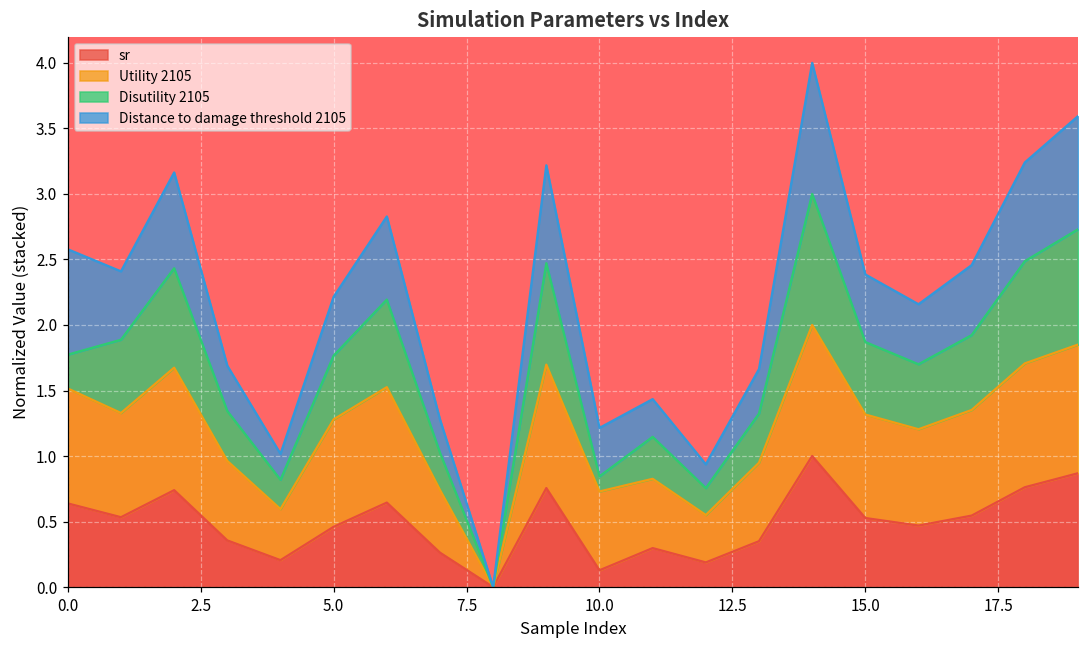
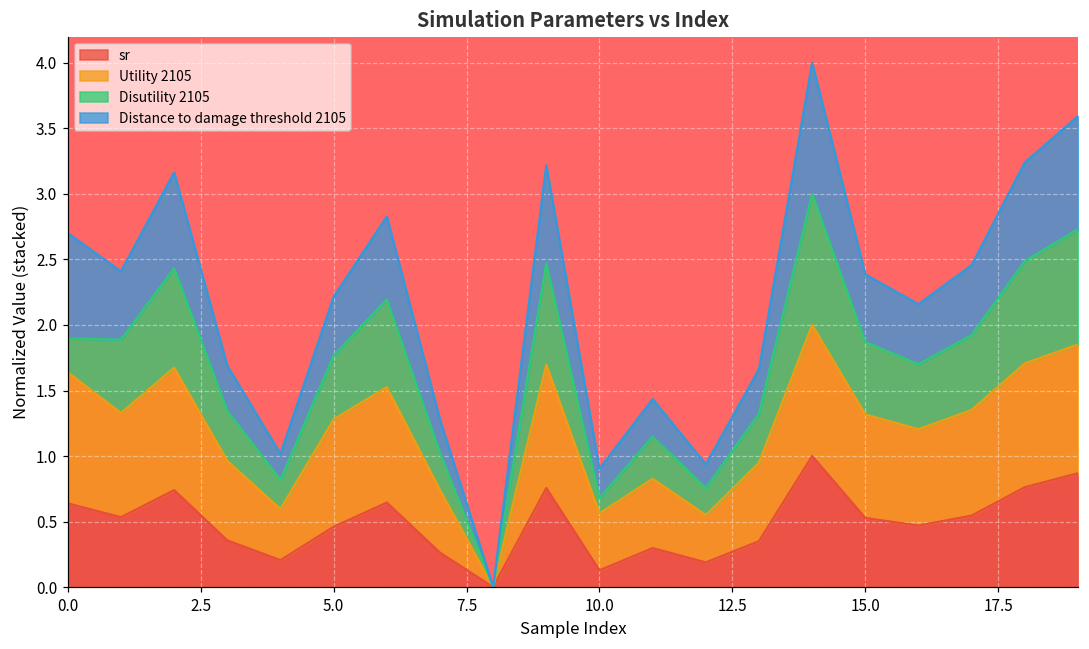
  {
    "sr": {
      "0.0": 0.64,
      "5.0": 0.46,
      "10.0": 0.13,
      "15.0": 0.53
    },
    "Utility 2105": {
-     "0.0": 0.88,
+     "0.0": 1.00,
      "5.0": 0.82,
-     "10.0": 0.60,
+     "10.0": 0.43,
      "15.0": 0.79
    },
    "Disutility 2105": {
      "0.0": 0.26,
      "5.0": 0.49,
      "10.0": 0.12,
      "15.0": 0.55
    },
    "Distance to damage threshold 2105": {
      "0.0": 0.80,
      "5.0": 0.45,
-     "10.0": 0.37,
+     "10.0": 0.23,
      "15.0": 0.52
    }
  }
